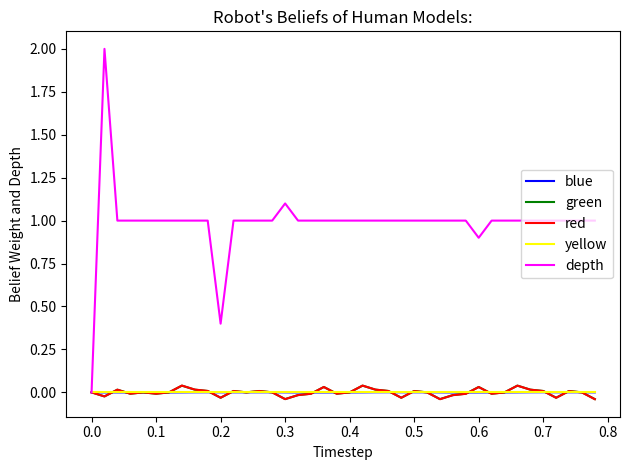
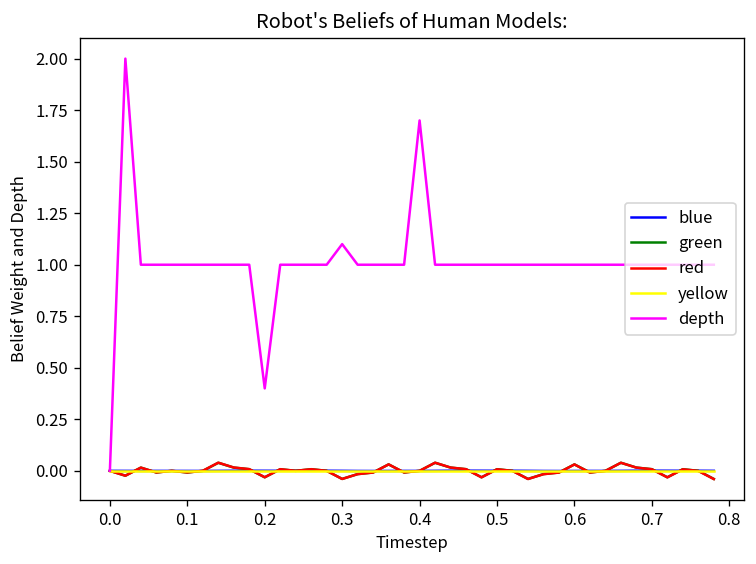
  {
    "yellow": {
      "0.2": 0.0,
      "0.3": 0.0,
      "0.6": 0.0
    },
    "red": {
      "0.2": -0.03,
      "0.3": -0.04,
      "0.6": 0.03
    },
    "depth": {
      "0.1": 1.0,
      "0.2": 0.4,
      "0.3": 1.1,
-     "0.4": 1.0,
+     "0.4": 1.7,
      "0.5": 1.0,
-     "0.6": 0.9
+     "0.6": 1.0
    }
  }
